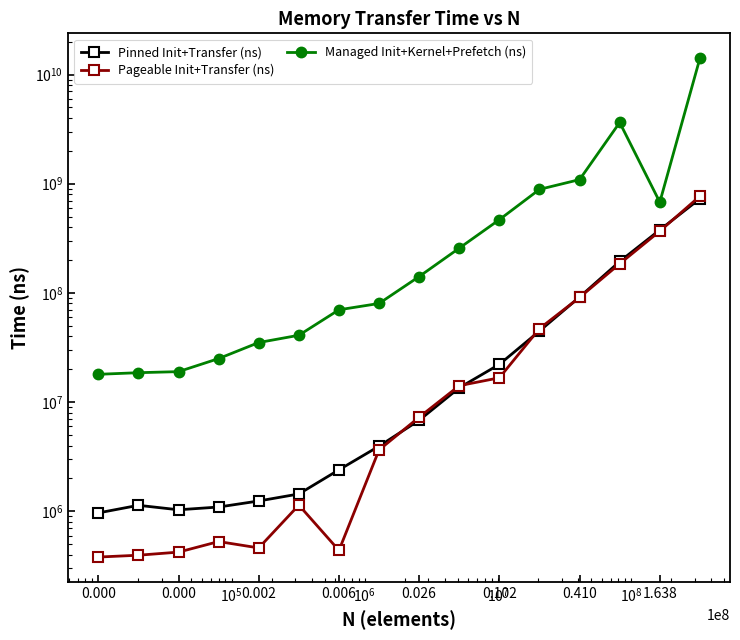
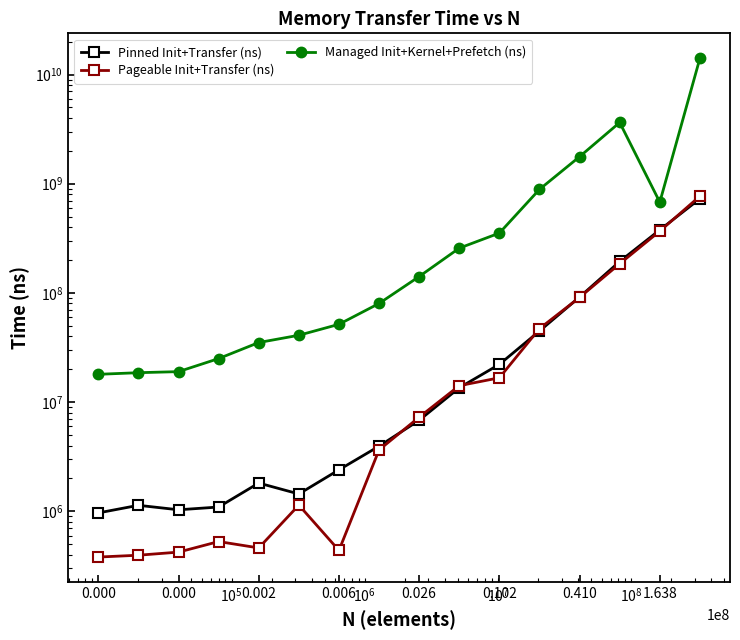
  {
    "Pinned Init+Transfer (ns)": {
-     "0.002": 1200000,
+     "0.002": 1800000,
      "0.006": 2400000,
      "0.026": 7000000,
      "0.102": 22000000
    },
    "Pageable Init+Transfer (ns)": {
      "0.002": 460000,
      "0.006": 440000,
      "0.026": 7000000,
      "0.102": 17000000
    },
    "Managed Init+Kernel+Prefetch (ns)": {
      "0.002": 35000000,
-     "0.006": 70000000,
+     "0.006": 50000000,
      "0.026": 140000000,
-     "0.102": 470000000,
-     "0.410": 1100000000,
+     "0.102": 350000000,
+     "0.410": 1800000000,
      "1.638": 700000000
    }
  }
